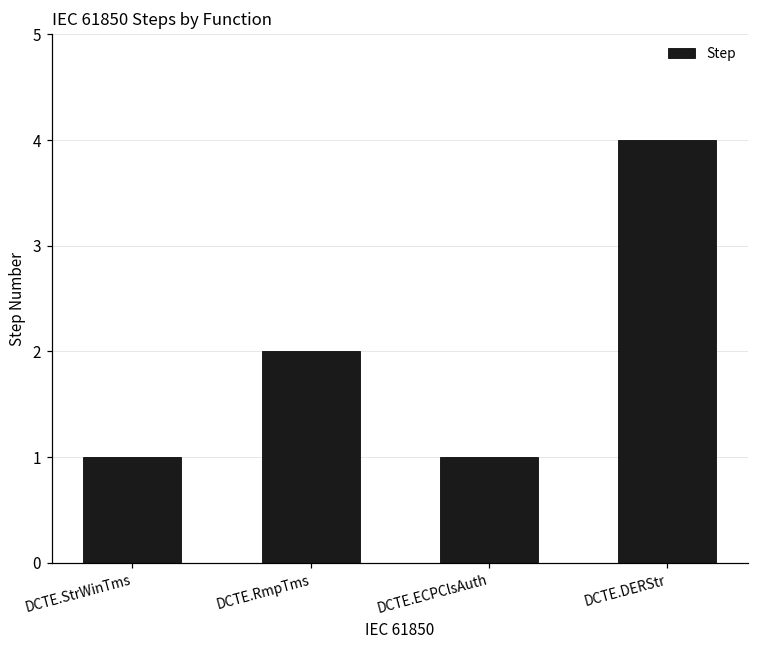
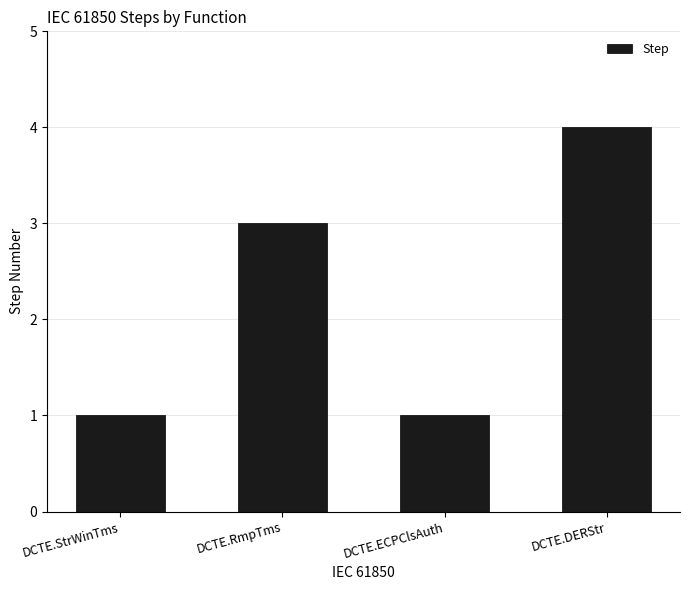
  {
    "DCTE.StrWinTms": 1,
-   "DCTE.RmpTms": 2,
+   "DCTE.RmpTms": 3,
    "DCTE.ECPClsAuth": 1,
    "DCTE.DERStr": 4
  }
